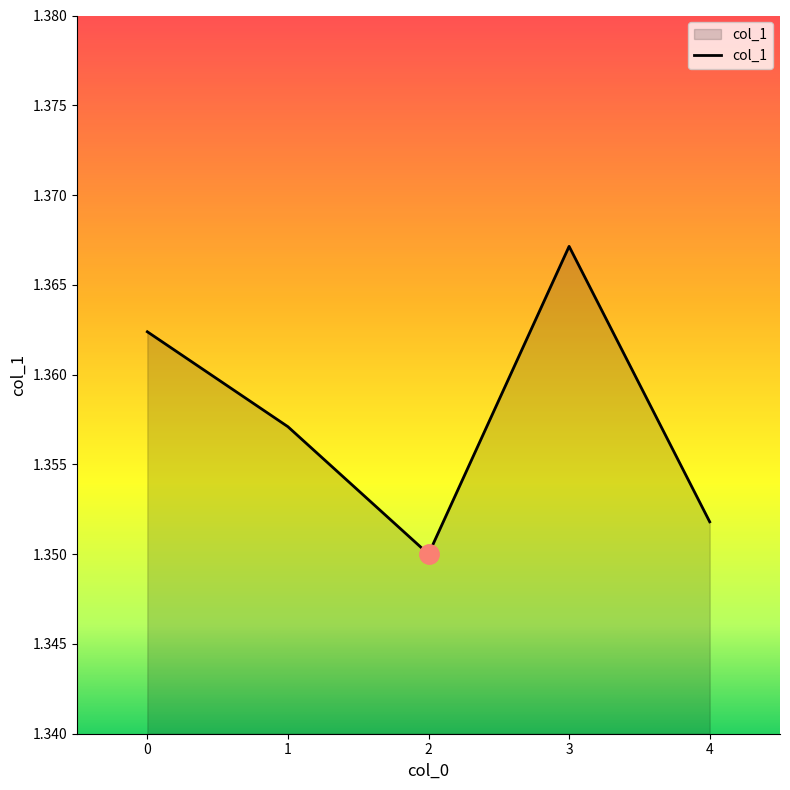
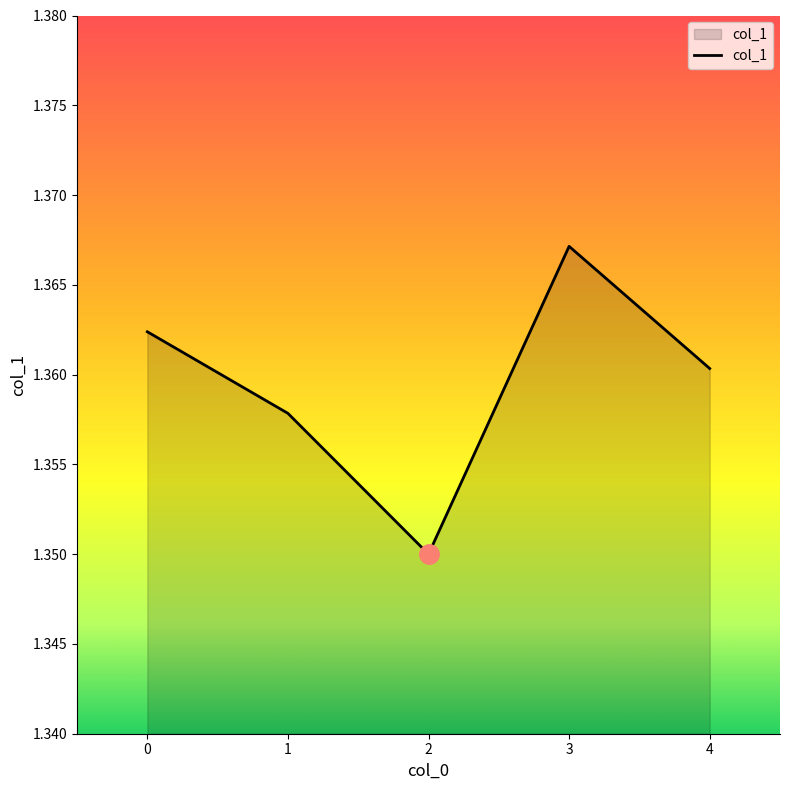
  {
    "col_1": {
      "0": 1.3624,
-     "1": 1.3571,
+     "1": 1.3578,
      "3": 1.3671,
-     "4": 1.3518
+     "4": 1.3603
    }
  }
